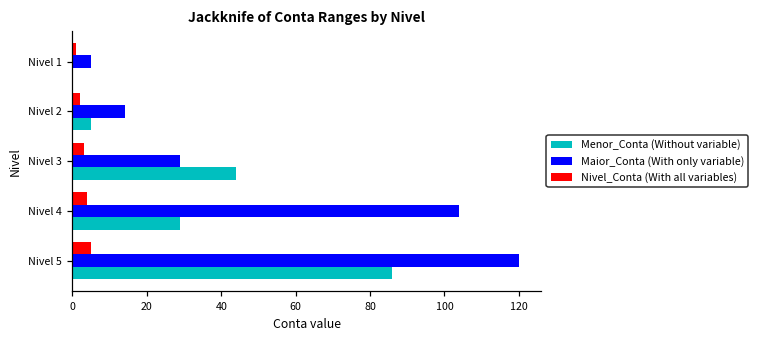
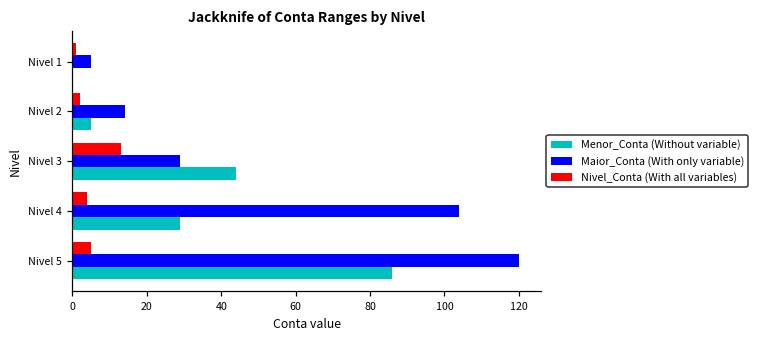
  {
    "Menor_Conta (Without variable)": {
      "Nivel 1": 0,
      "Nivel 2": 5,
      "Nivel 3": 44,
      "Nivel 4": 29,
      "Nivel 5": 86
    },
    "Maior_Conta (With only variable)": {
      "Nivel 1": 5,
      "Nivel 2": 14,
      "Nivel 3": 29,
      "Nivel 4": 104,
      "Nivel 5": 120
    },
    "Nivel_Conta (With all variables)": {
      "Nivel 1": 1,
      "Nivel 2": 2,
-     "Nivel 3": 3,
+     "Nivel 3": 13,
      "Nivel 4": 4,
      "Nivel 5": 5
    }
  }
